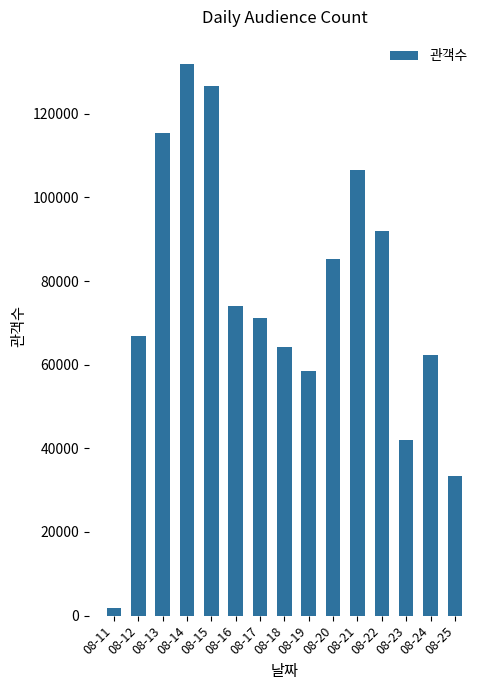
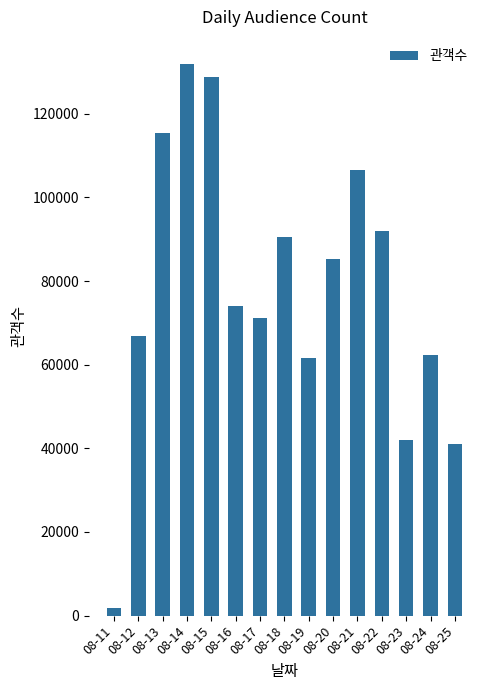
  {
    "08-11": 2000,
    "08-12": 67000,
    "08-13": 115000,
    "08-14": 132000,
-   "08-15": 127000,
+   "08-15": 129000,
    "08-16": 74000,
    "08-17": 71000,
-   "08-18": 64000,
-   "08-19": 58000,
+   "08-18": 91000,
+   "08-19": 61000,
    "08-20": 85000,
    "08-21": 106000,
    "08-22": 92000,
    "08-23": 42000,
    "08-24": 62000,
-   "08-25": 33000
+   "08-25": 41000
  }
